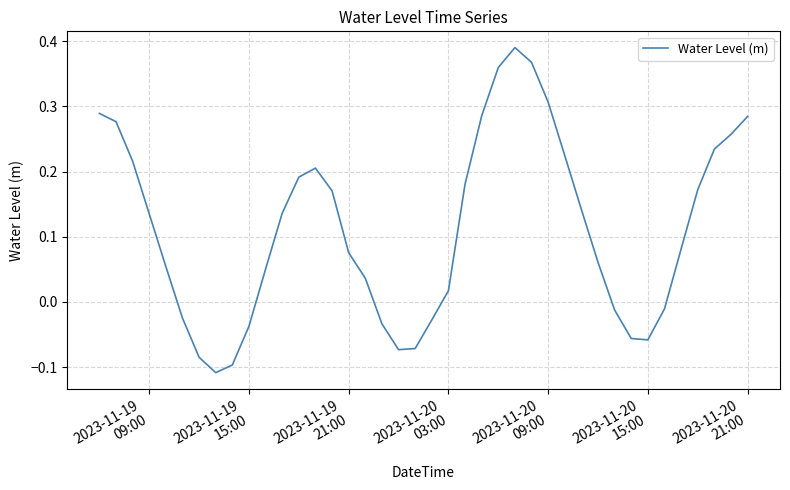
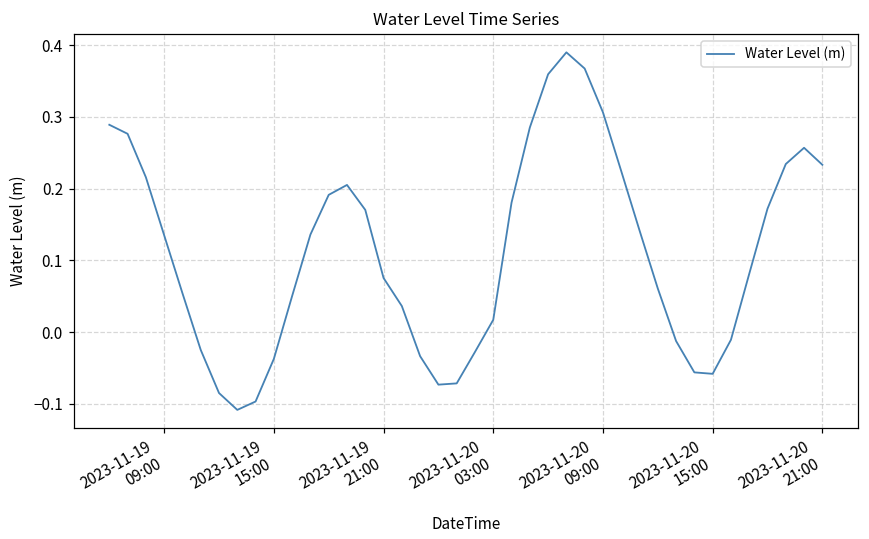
  {
    "2023-11-19 09:00": 0.14,
    "2023-11-19 15:00": -0.04,
    "2023-11-19 21:00": 0.08,
    "2023-11-20 03:00": 0.02,
    "2023-11-20 09:00": 0.31,
    "2023-11-20 15:00": -0.06,
-   "2023-11-20 21:00": 0.28
+   "2023-11-20 21:00": 0.23
  }
